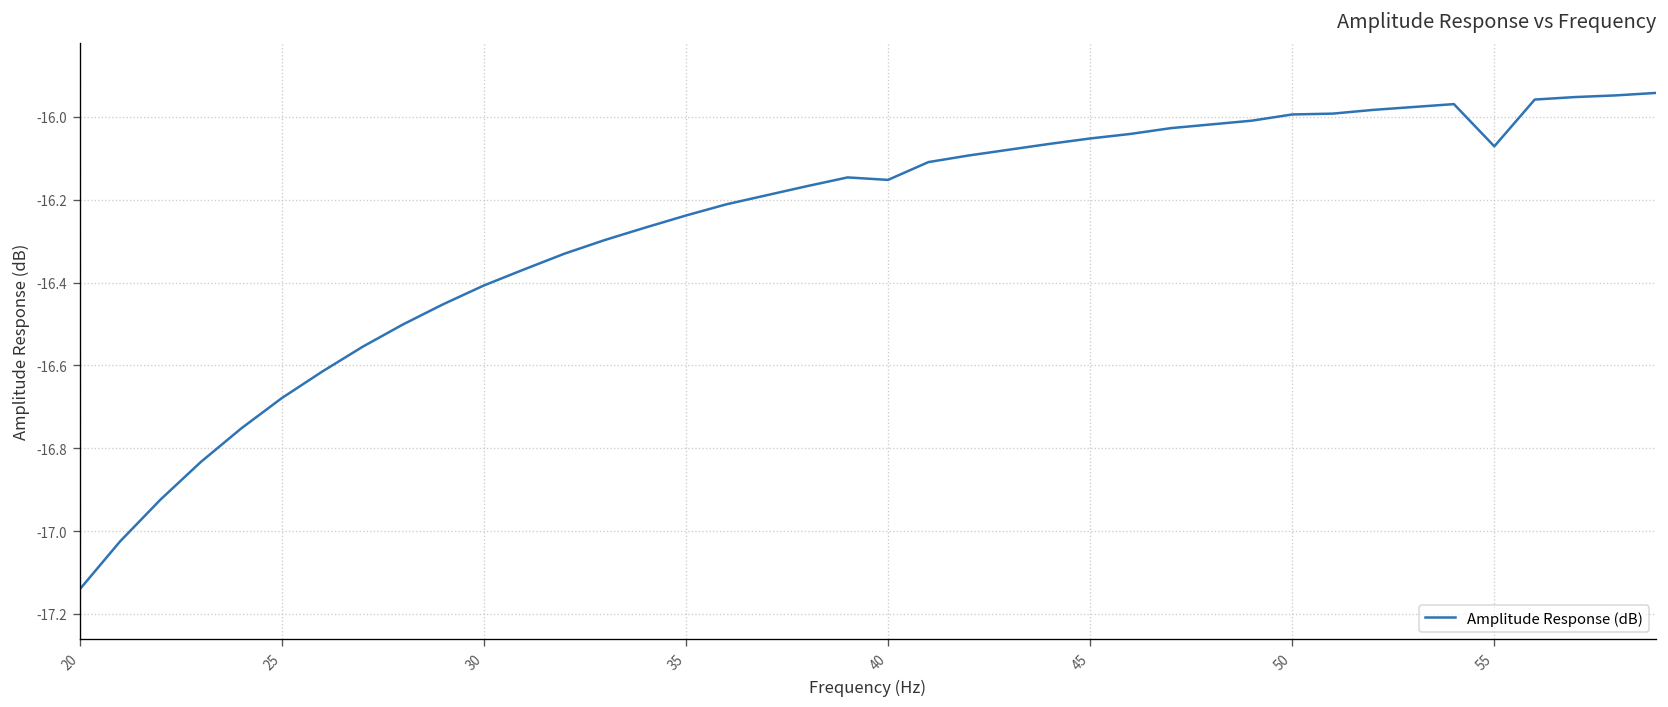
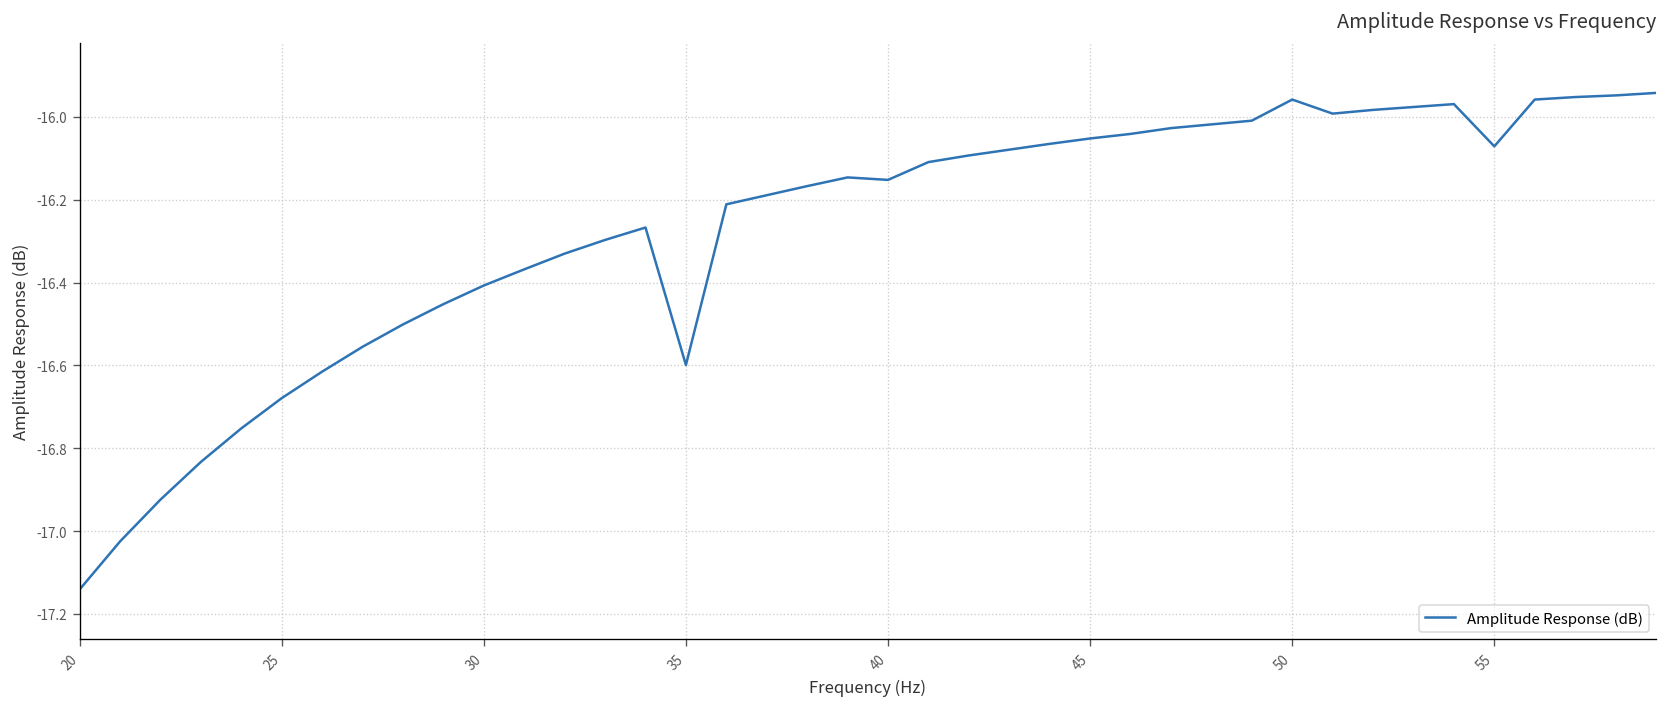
  {
    "20": -17.14,
    "25": -16.68,
    "30": -16.41,
-   "35": -16.24,
+   "35": -16.60,
    "40": -16.15,
    "45": -16.05,
-   "50": -15.99,
+   "50": -15.96,
    "55": -16.07
  }
